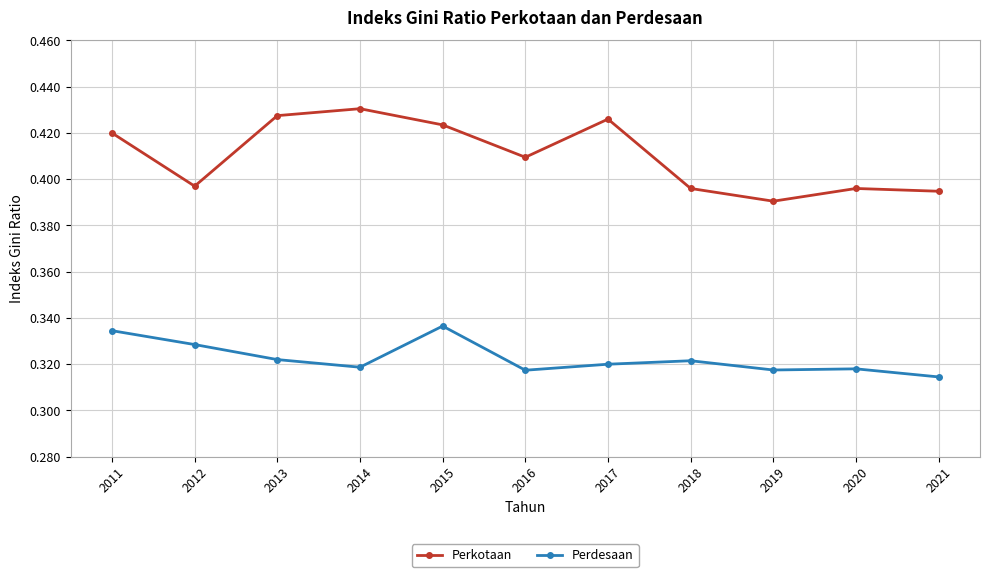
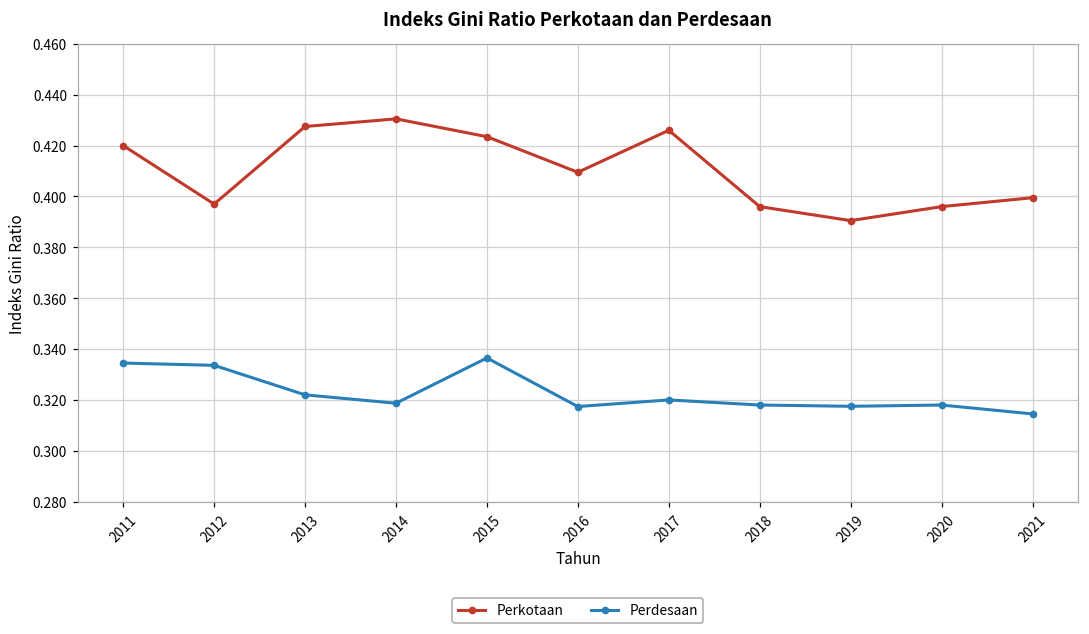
  {
    "Perkotaan": {
      "2011": 0.420,
      "2012": 0.397,
      "2013": 0.428,
      "2014": 0.431,
      "2015": 0.424,
      "2016": 0.410,
      "2017": 0.426,
      "2018": 0.396,
      "2019": 0.391,
      "2020": 0.396,
-     "2021": 0.395
+     "2021": 0.400
    },
    "Perdesaan": {
      "2011": 0.335,
-     "2012": 0.329,
+     "2012": 0.334,
      "2013": 0.322,
      "2014": 0.319,
      "2015": 0.337,
      "2016": 0.317,
      "2017": 0.320,
-     "2018": 0.322,
+     "2018": 0.318,
      "2019": 0.318,
      "2020": 0.318,
      "2021": 0.315
    }
  }
